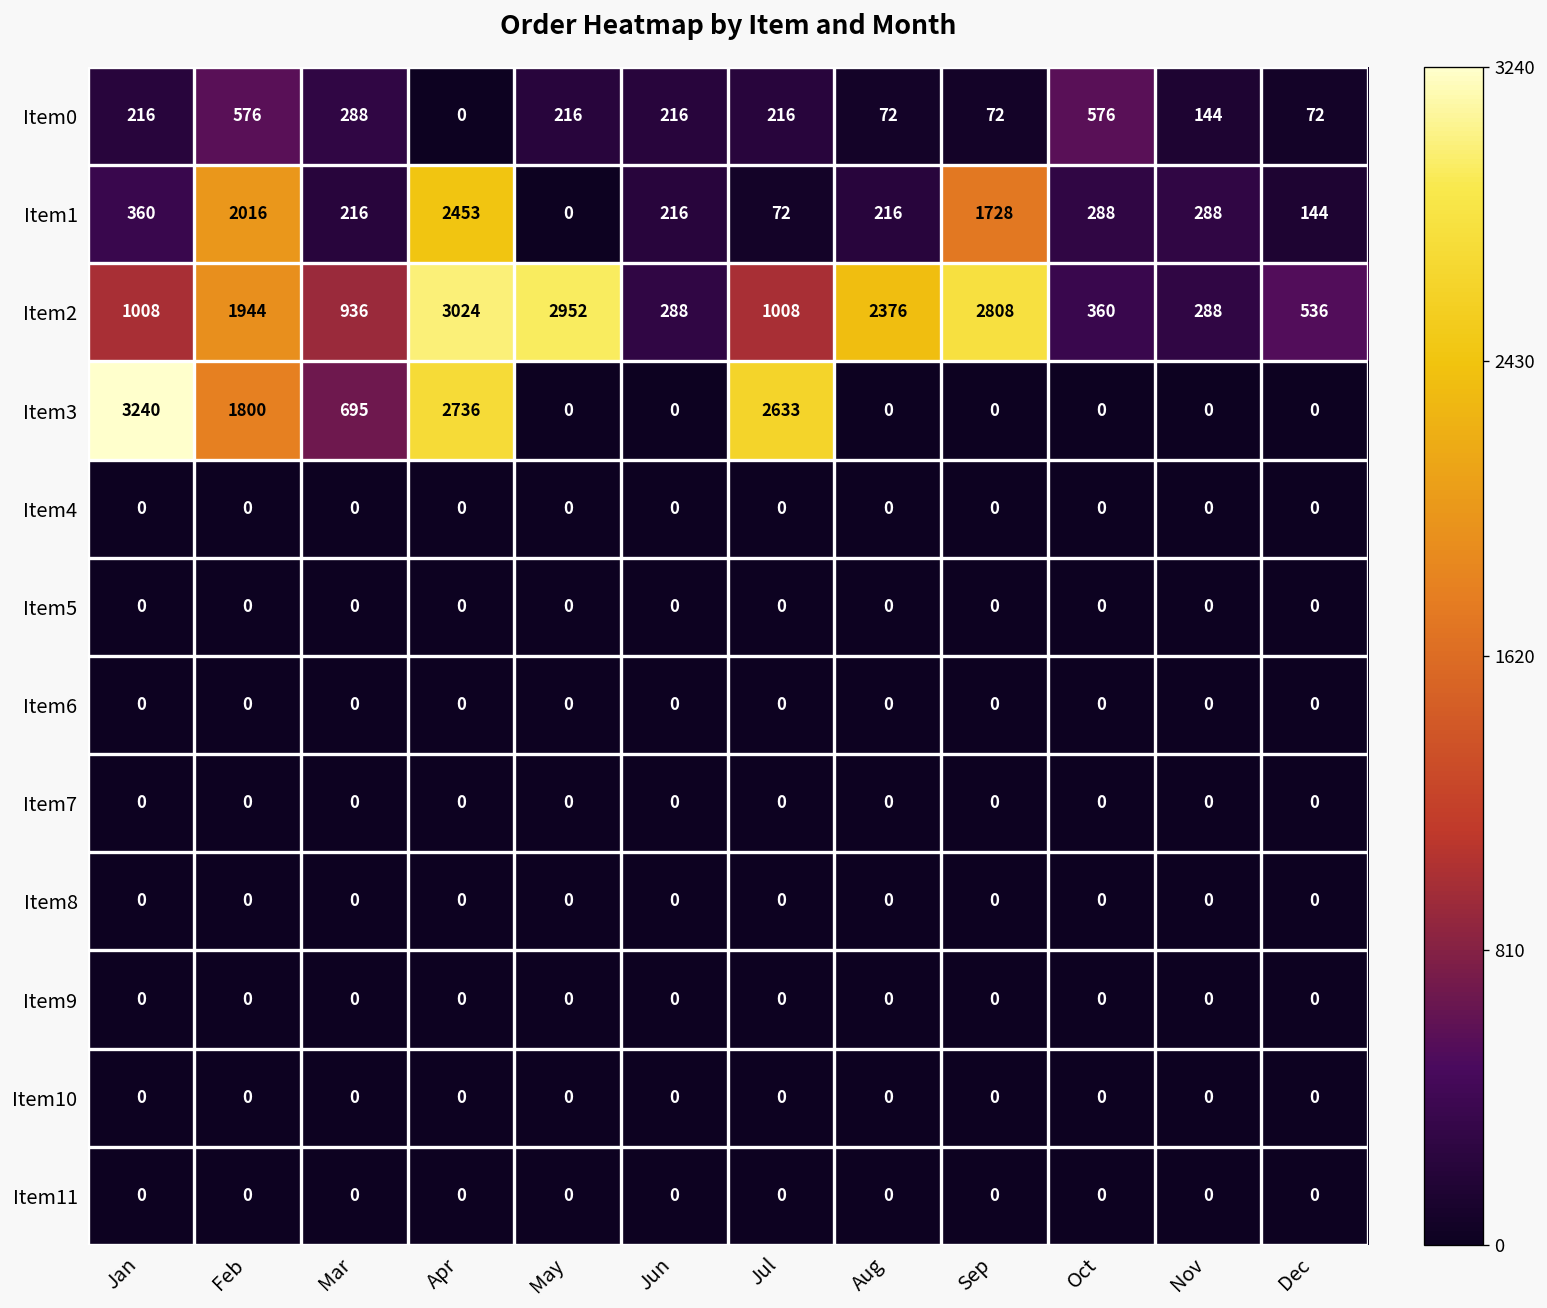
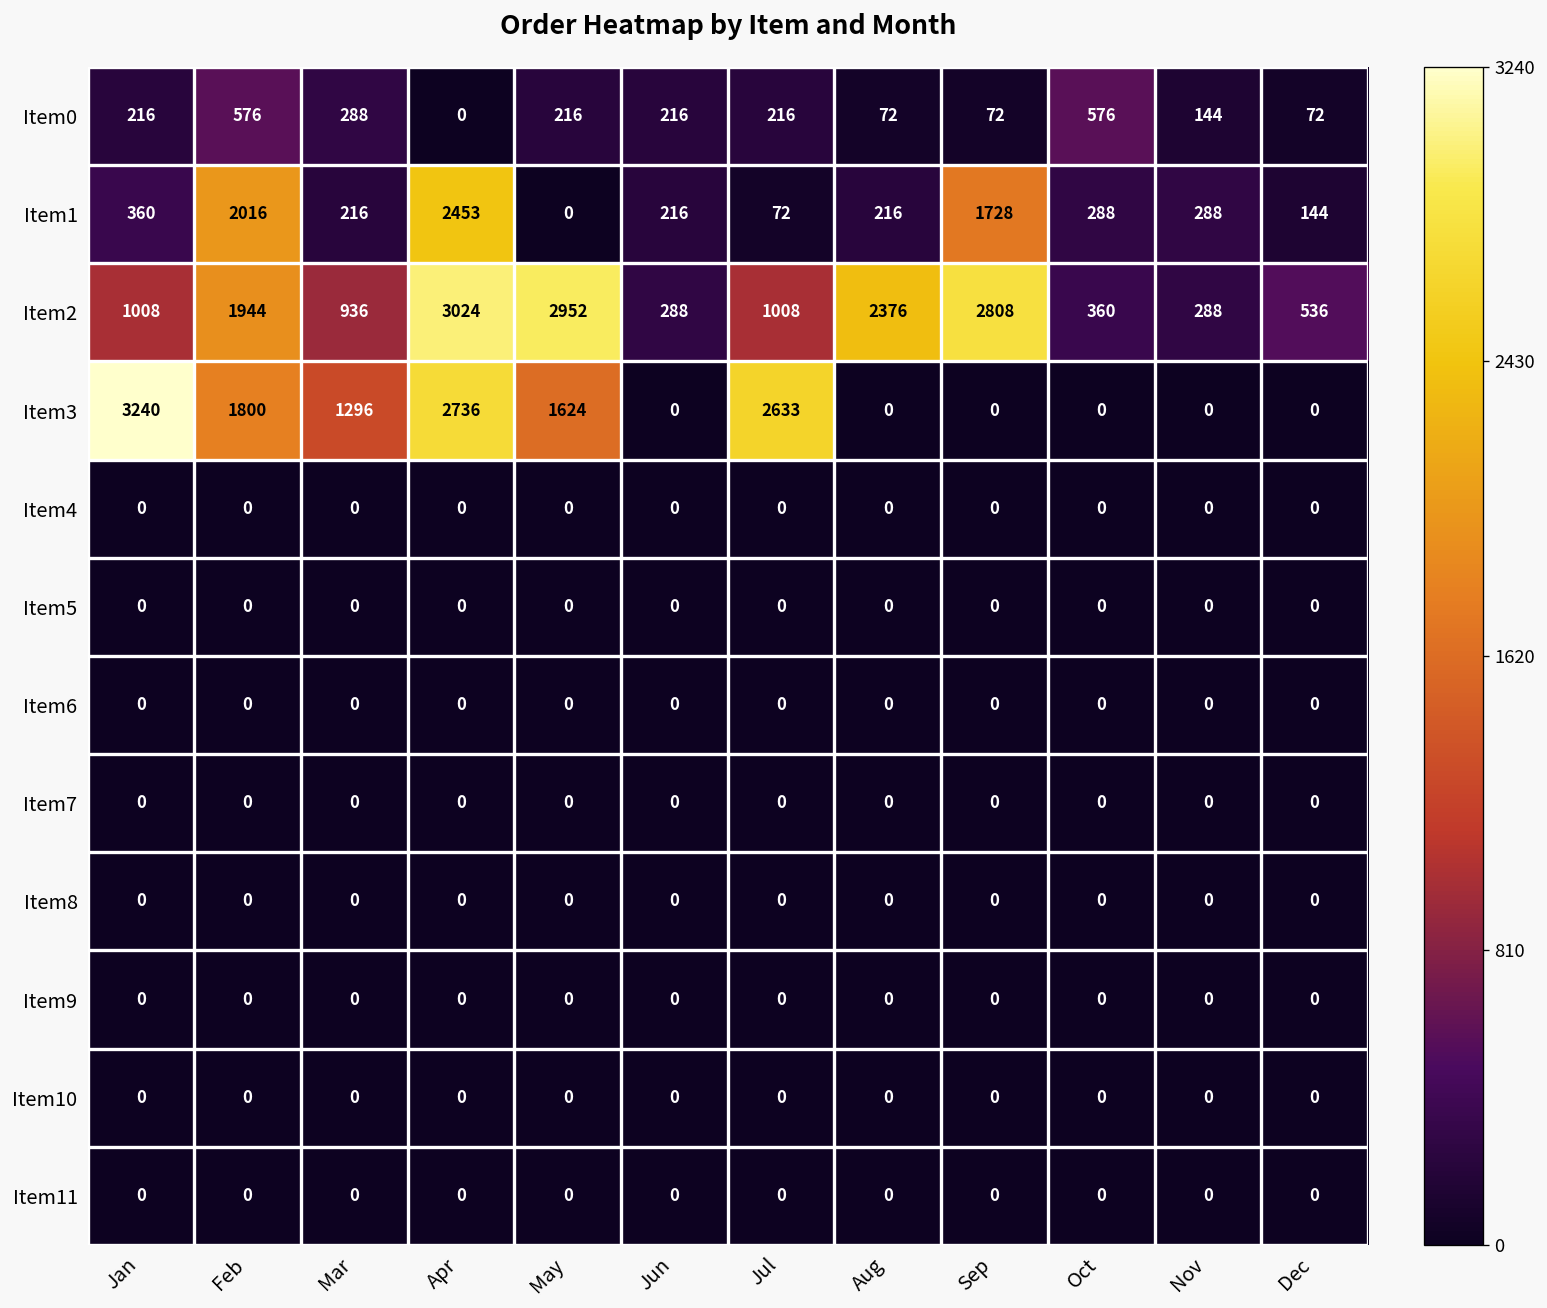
  {
    "Item0": {
      "Jan": 216,
      "Feb": 576,
      "Mar": 288,
      "Apr": 0,
      "May": 216,
      "Jun": 216,
      "Jul": 216,
      "Aug": 72,
      "Sep": 72,
      "Oct": 576,
      "Nov": 144,
      "Dec": 72
    },
    "Item1": {
      "Jan": 360,
      "Feb": 2016,
      "Mar": 216,
      "Apr": 2453,
      "May": 0,
      "Jun": 216,
      "Jul": 72,
      "Aug": 216,
      "Sep": 1728,
      "Oct": 288,
      "Nov": 288,
      "Dec": 144
    },
    "Item2": {
      "Jan": 1008,
      "Feb": 1944,
      "Mar": 936,
      "Apr": 3024,
      "May": 2952,
      "Jun": 288,
      "Jul": 1008,
      "Aug": 2376,
      "Sep": 2808,
      "Oct": 360,
      "Nov": 288,
      "Dec": 536
    },
    "Item3": {
      "Jan": 3240,
      "Feb": 1800,
-     "Mar": 695,
+     "Mar": 1296,
      "Apr": 2736,
-     "May": 0,
+     "May": 1624,
      "Jun": 0,
      "Jul": 2633,
      "Aug": 0,
      "Sep": 0,
      "Oct": 0,
      "Nov": 0,
      "Dec": 0
    },
    "Item4": {
      "Jan": 0,
      "Feb": 0,
      "Mar": 0,
      "Apr": 0,
      "May": 0,
      "Jun": 0,
      "Jul": 0,
      "Aug": 0,
      "Sep": 0,
      "Oct": 0,
      "Nov": 0,
      "Dec": 0
    },
    "Item5": {
      "Jan": 0,
      "Feb": 0,
      "Mar": 0,
      "Apr": 0,
      "May": 0,
      "Jun": 0,
      "Jul": 0,
      "Aug": 0,
      "Sep": 0,
      "Oct": 0,
      "Nov": 0,
      "Dec": 0
    },
    "Item6": {
      "Jan": 0,
      "Feb": 0,
      "Mar": 0,
      "Apr": 0,
      "May": 0,
      "Jun": 0,
      "Jul": 0,
      "Aug": 0,
      "Sep": 0,
      "Oct": 0,
      "Nov": 0,
      "Dec": 0
    },
    "Item7": {
      "Jan": 0,
      "Feb": 0,
      "Mar": 0,
      "Apr": 0,
      "May": 0,
      "Jun": 0,
      "Jul": 0,
      "Aug": 0,
      "Sep": 0,
      "Oct": 0,
      "Nov": 0,
      "Dec": 0
    },
    "Item8": {
      "Jan": 0,
      "Feb": 0,
      "Mar": 0,
      "Apr": 0,
      "May": 0,
      "Jun": 0,
      "Jul": 0,
      "Aug": 0,
      "Sep": 0,
      "Oct": 0,
      "Nov": 0,
      "Dec": 0
    },
    "Item9": {
      "Jan": 0,
      "Feb": 0,
      "Mar": 0,
      "Apr": 0,
      "May": 0,
      "Jun": 0,
      "Jul": 0,
      "Aug": 0,
      "Sep": 0,
      "Oct": 0,
      "Nov": 0,
      "Dec": 0
    },
    "Item10": {
      "Jan": 0,
      "Feb": 0,
      "Mar": 0,
      "Apr": 0,
      "May": 0,
      "Jun": 0,
      "Jul": 0,
      "Aug": 0,
      "Sep": 0,
      "Oct": 0,
      "Nov": 0,
      "Dec": 0
    },
    "Item11": {
      "Jan": 0,
      "Feb": 0,
      "Mar": 0,
      "Apr": 0,
      "May": 0,
      "Jun": 0,
      "Jul": 0,
      "Aug": 0,
      "Sep": 0,
      "Oct": 0,
      "Nov": 0,
      "Dec": 0
    }
  }
